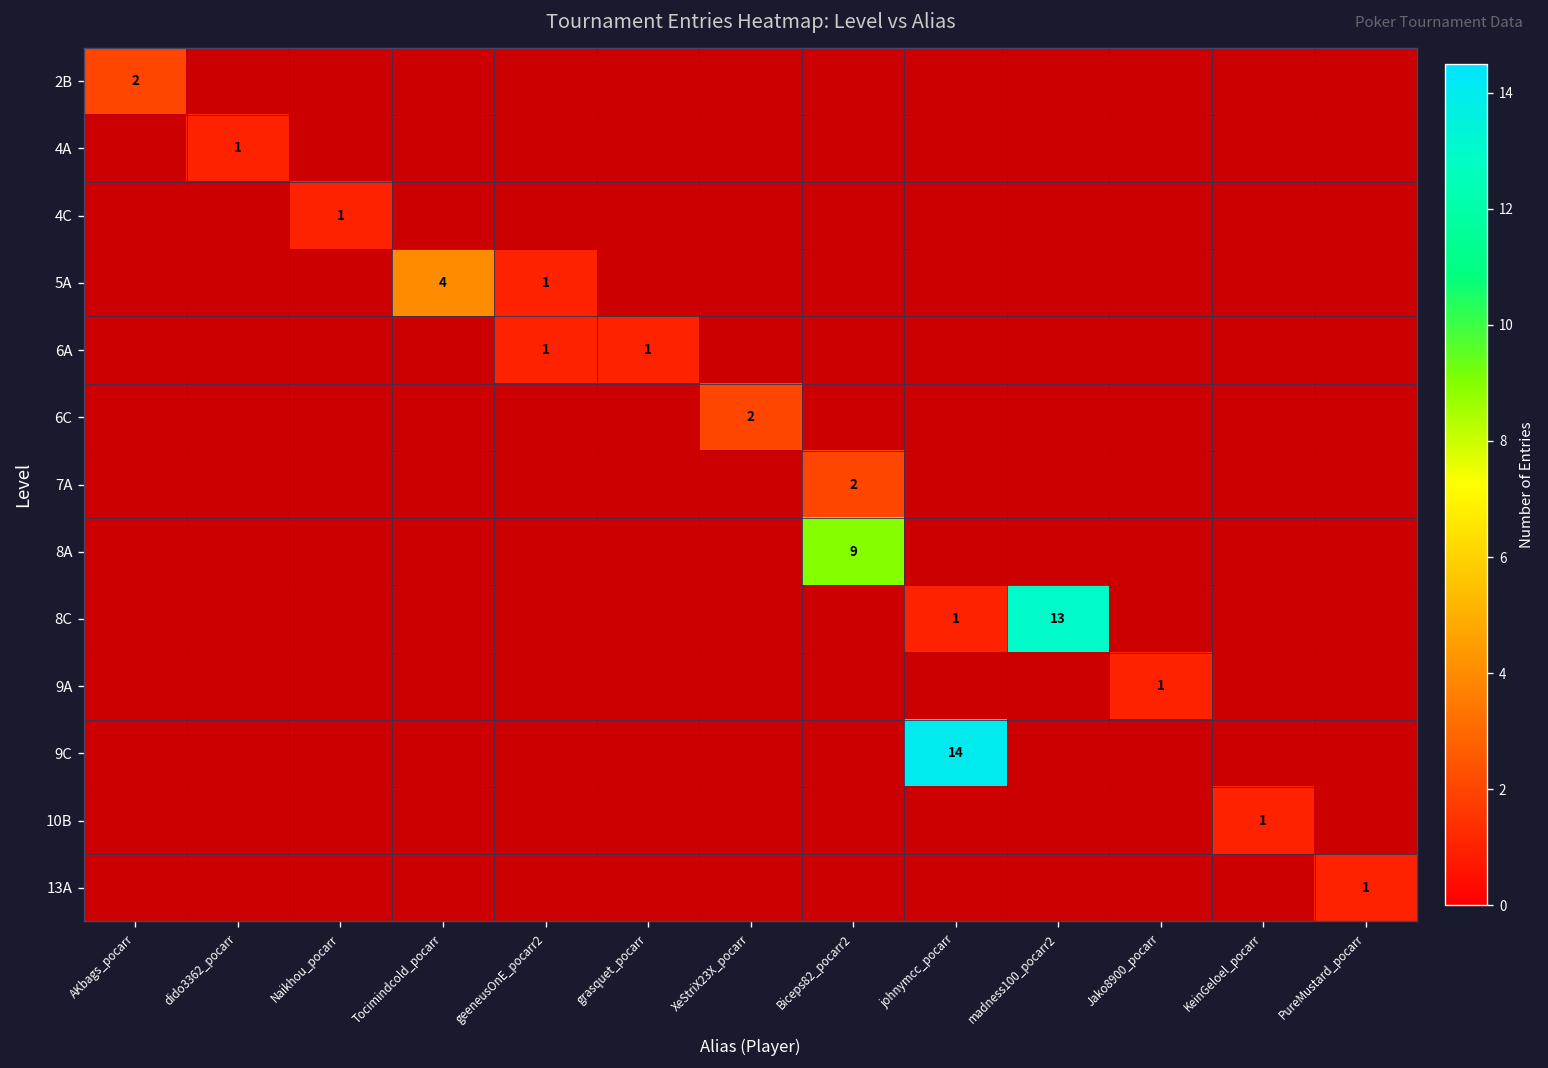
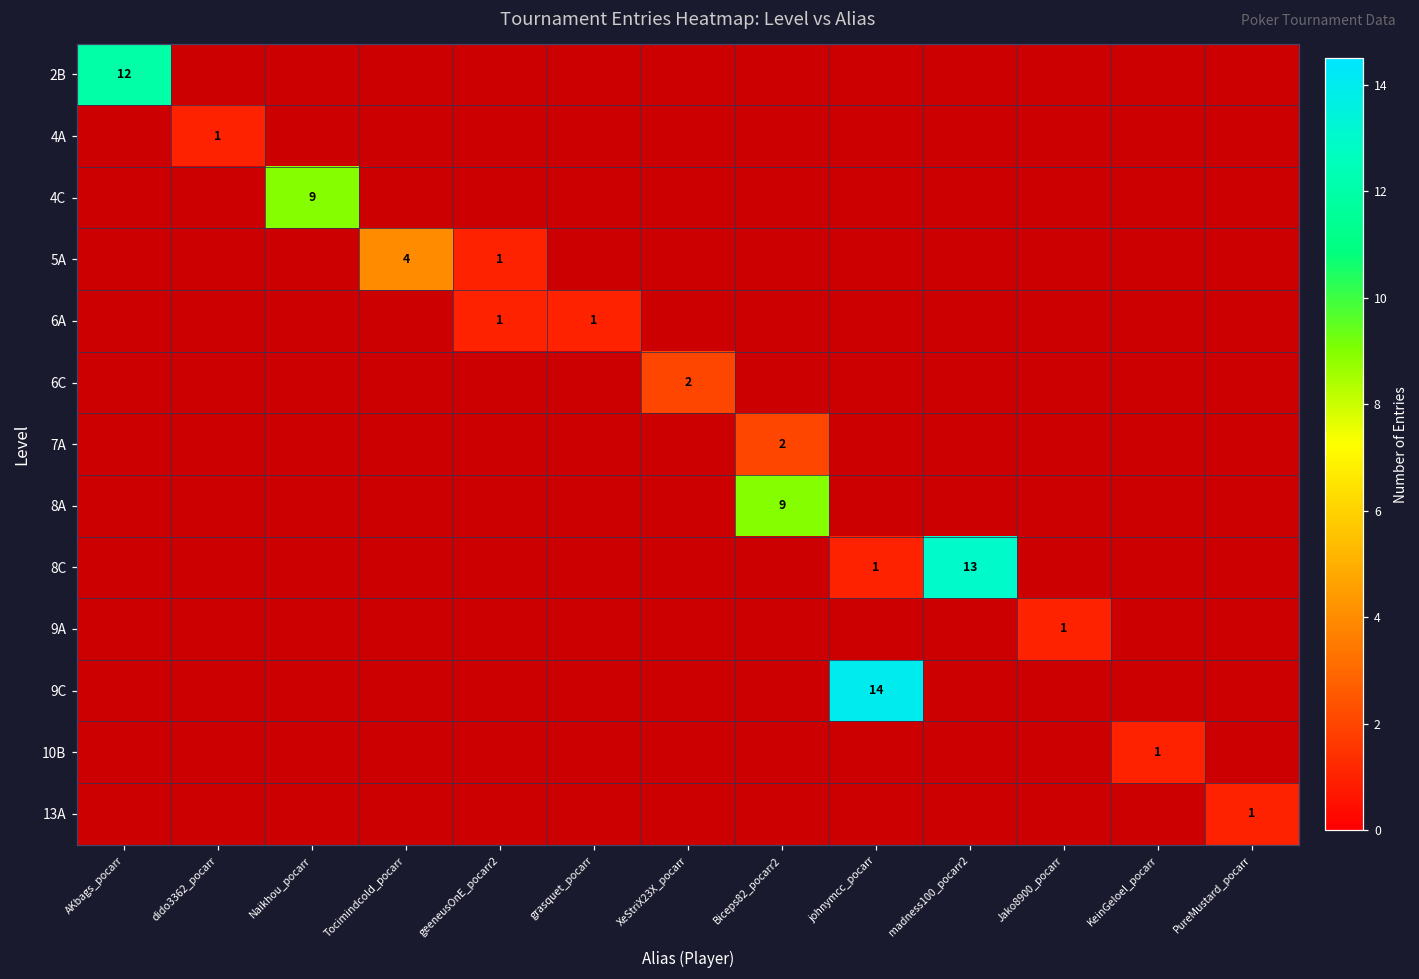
  {
    "2B": {
-     "AKbags_pocarr": 2
+     "AKbags_pocarr": 12
    },
    "4A": {
      "dido3362_pocarr": 1
    },
    "4C": {
-     "Naikhou_pocarr": 1
+     "Naikhou_pocarr": 9
    },
    "5A": {
      "Tocimindcold_pocarr": 4,
      "geeneusOnE_pocarr2": 1
    },
    "6A": {
      "geeneusOnE_pocarr2": 1,
      "grasquet_pocarr": 1
    },
    "6C": {
      "XeStriX23X_pocarr": 2
    },
    "7A": {
      "Biceps82_pocarr2": 2
    },
    "8A": {
      "Biceps82_pocarr2": 9
    },
    "8C": {
      "johnymcc_pocarr": 1,
      "madness100_pocarr2": 13
    },
    "9A": {
      "Jako8900_pocarr": 1
    },
    "9C": {
      "johnymcc_pocarr": 14
    },
    "10B": {
      "KeinGeloel_pocarr": 1
    },
    "13A": {
      "PureMustard_pocarr": 1
    }
  }
